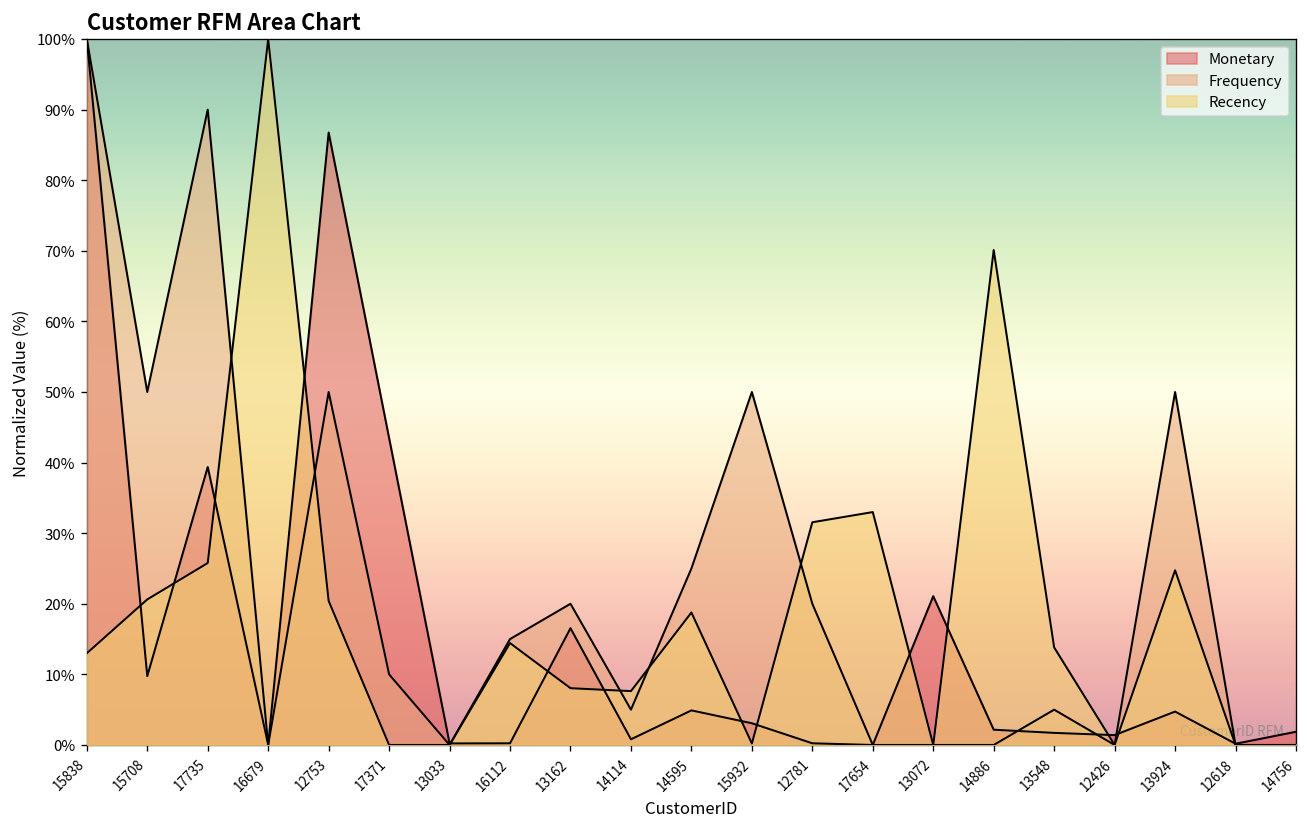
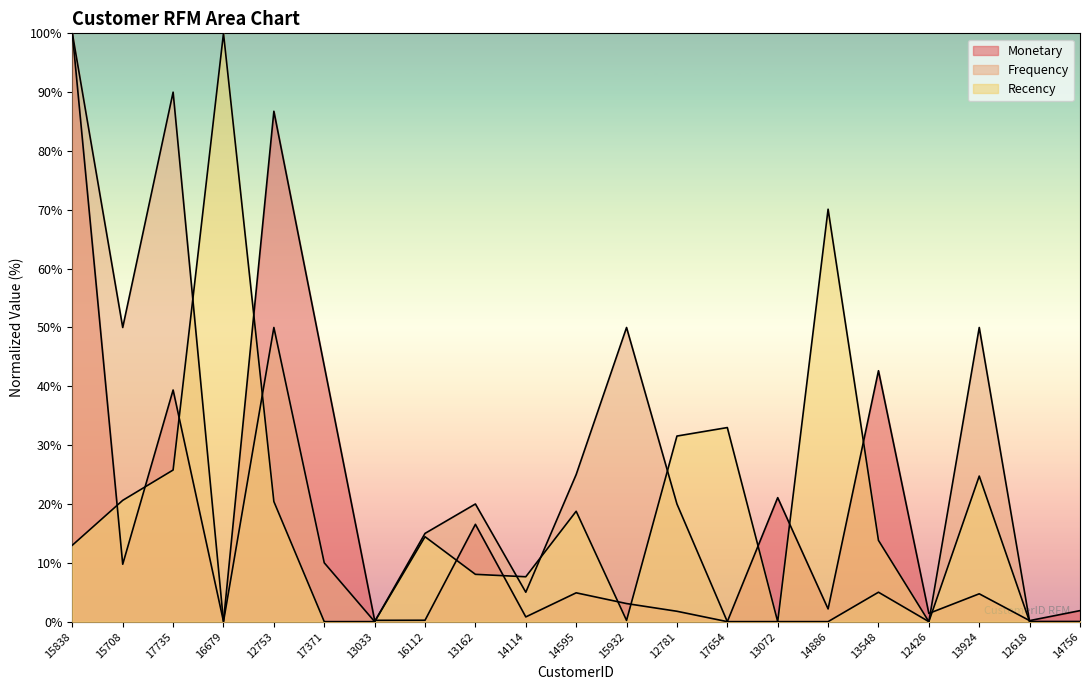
  {
    "Monetary": {
      "15708": "10%",
      "17735": "39%",
      "12753": "87%",
      "17371": "43%",
      "16112": "0%",
      "13162": "17%",
      "14114": "1%",
      "14595": "5%",
      "15932": "3%",
-     "12781": "0%",
+     "12781": "2%",
      "13072": "21%",
      "14886": "2%",
-     "13548": "2%",
+     "13548": "43%",
      "12426": "1%",
      "13924": "5%",
      "14756": "2%"
    }
  }
